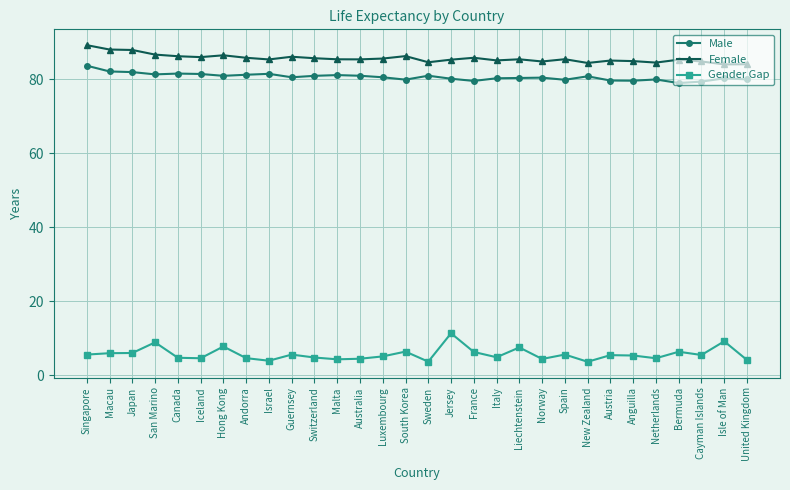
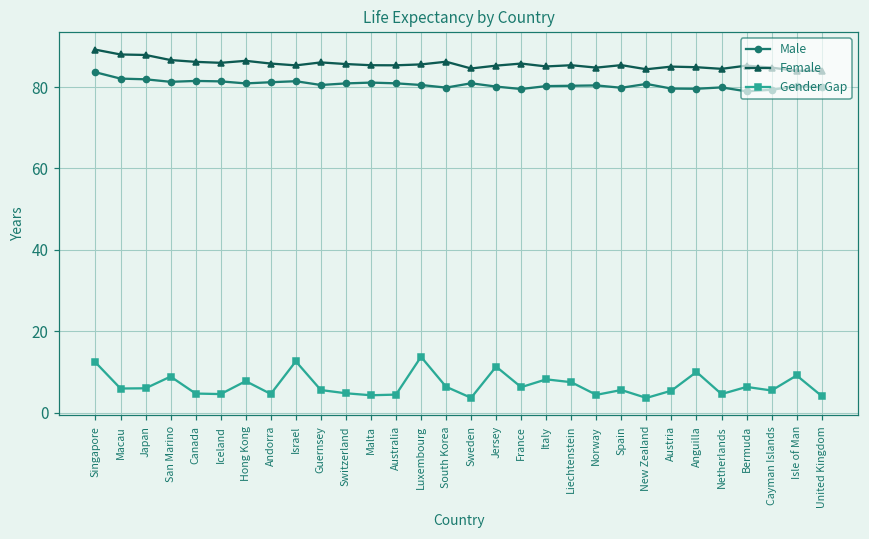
  {
    "Gender Gap": {
-     "Singapore": 6,
+     "Singapore": 12,
      "Macau": 6,
      "Japan": 6,
      "San Marino": 9,
      "Canada": 5,
      "Iceland": 5,
      "Hong Kong": 8,
      "Andorra": 5,
-     "Israel": 4,
+     "Israel": 13,
      "Guernsey": 6,
      "Switzerland": 5,
      "Malta": 4,
      "Australia": 4,
-     "Luxembourg": 5,
+     "Luxembourg": 14,
      "South Korea": 6,
      "Sweden": 4,
      "Jersey": 11,
      "France": 6,
-     "Italy": 5,
+     "Italy": 8,
      "Liechtenstein": 7,
      "Norway": 4,
      "Spain": 6,
      "New Zealand": 4,
      "Austria": 5,
-     "Anguilla": 5,
+     "Anguilla": 10,
      "Netherlands": 5,
      "Bermuda": 6,
      "Cayman Islands": 5,
      "Isle of Man": 9,
      "United Kingdom": 4
    }
  }
